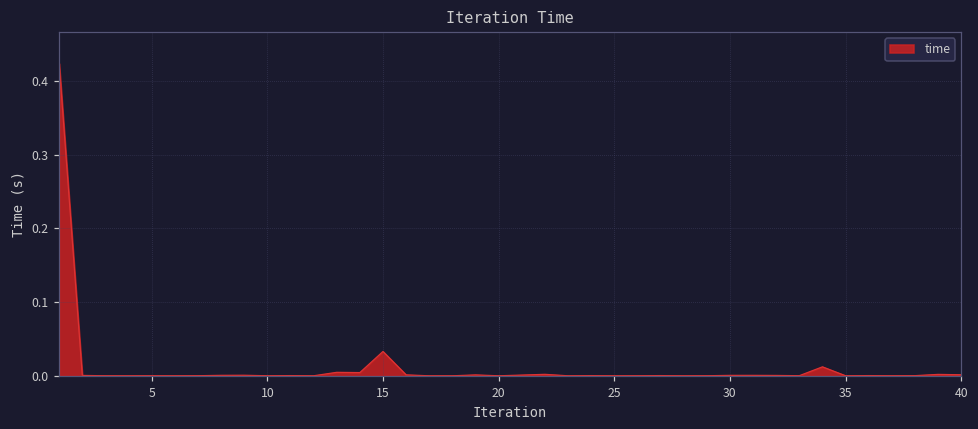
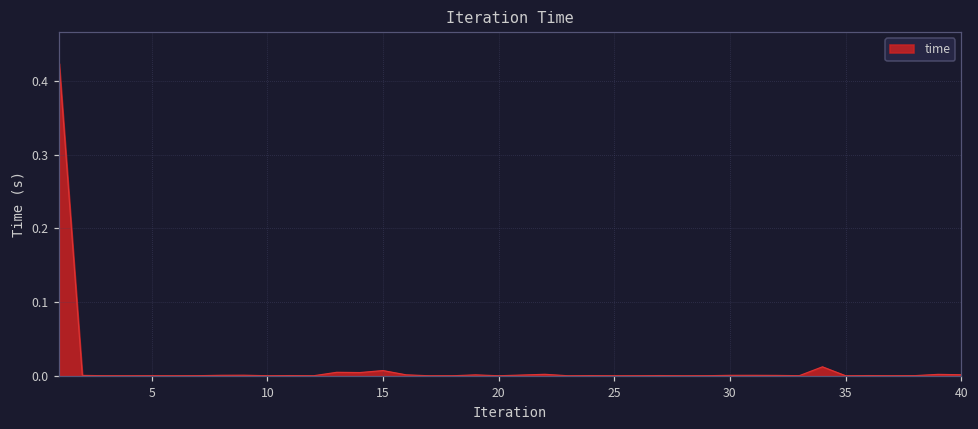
  {
    "5": 0.00,
    "10": 0.00,
-   "15": 0.03,
+   "15": 0.01,
    "20": 0.00,
    "25": 0.00,
    "30": 0.00,
    "35": 0.00,
    "40": 0.00
  }
